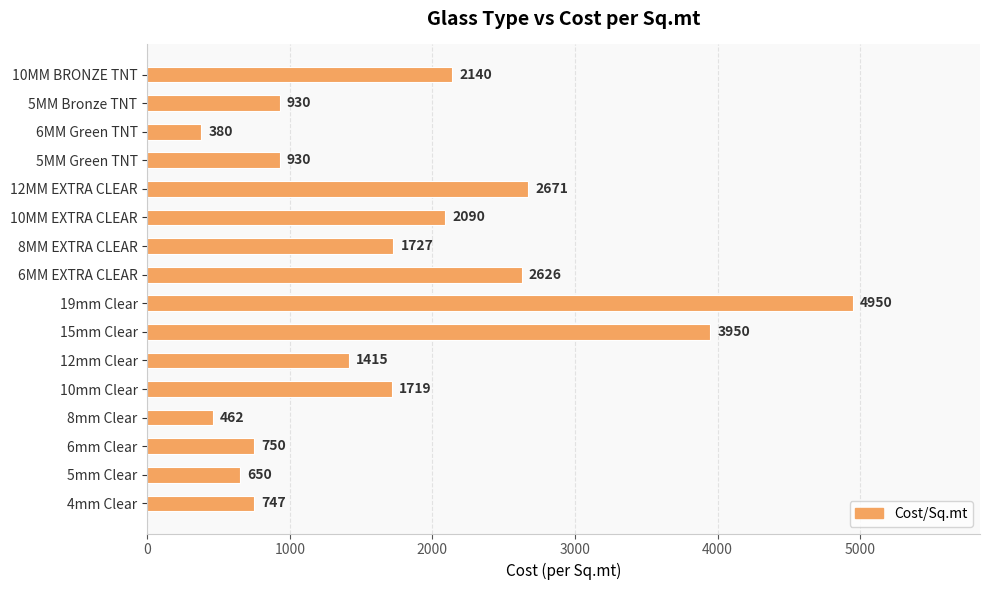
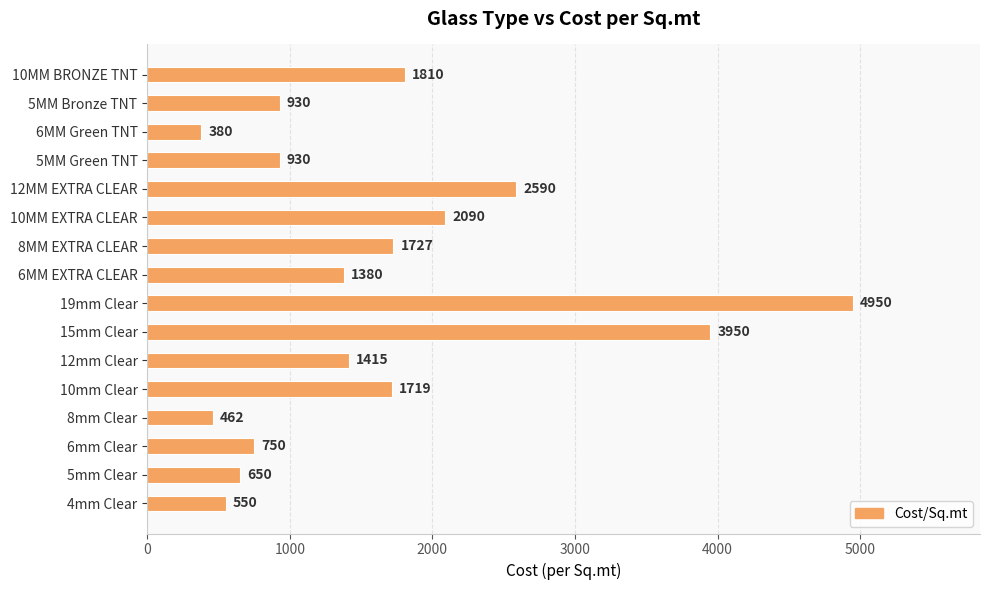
  {
-   "10MM BRONZE TNT": 2140,
+   "10MM BRONZE TNT": 1810,
    "5MM Bronze TNT": 930,
    "6MM Green TNT": 380,
    "5MM Green TNT": 930,
-   "12MM EXTRA CLEAR": 2671,
+   "12MM EXTRA CLEAR": 2590,
    "10MM EXTRA CLEAR": 2090,
    "8MM EXTRA CLEAR": 1727,
-   "6MM EXTRA CLEAR": 2626,
+   "6MM EXTRA CLEAR": 1380,
    "19mm Clear": 4950,
    "15mm Clear": 3950,
    "12mm Clear": 1415,
    "10mm Clear": 1719,
    "8mm Clear": 462,
    "6mm Clear": 750,
    "5mm Clear": 650,
-   "4mm Clear": 747
+   "4mm Clear": 550
  }
